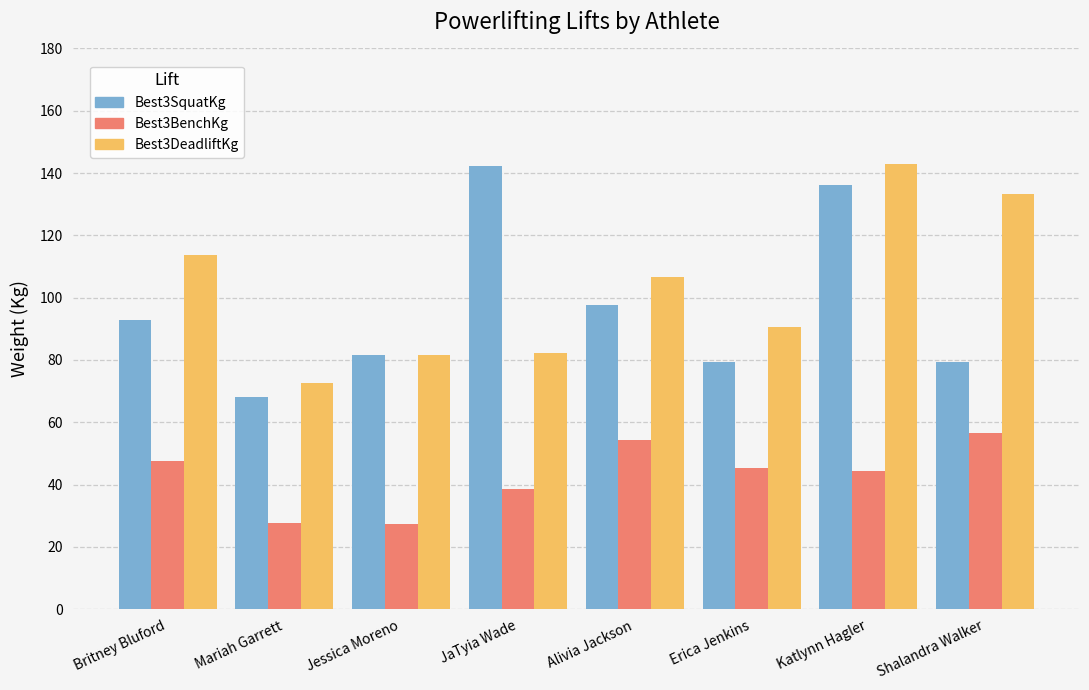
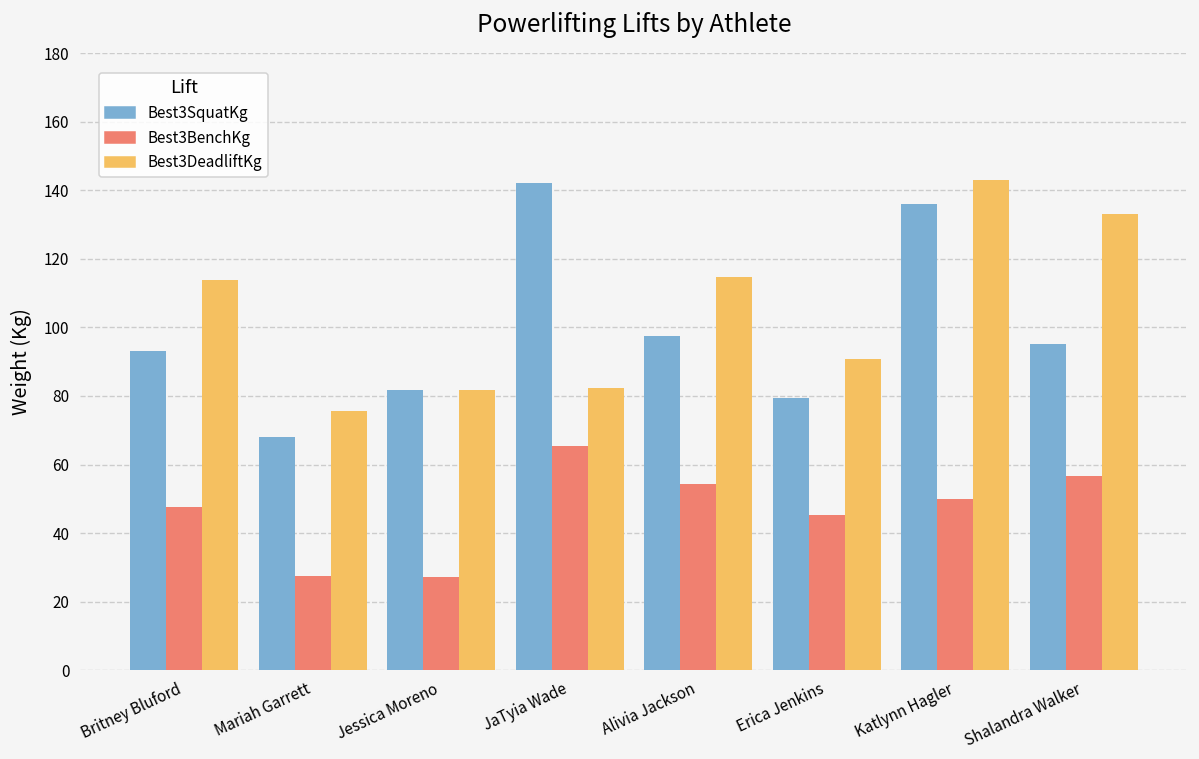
  {
    "Best3SquatKg": {
      "Britney Bluford": 93,
      "Mariah Garrett": 68,
      "Jessica Moreno": 82,
      "JaTyia Wade": 142,
      "Alivia Jackson": 98,
      "Erica Jenkins": 79,
      "Katlynn Hagler": 136,
-     "Shalandra Walker": 79
+     "Shalandra Walker": 95
    },
    "Best3BenchKg": {
      "Britney Bluford": 48,
      "Mariah Garrett": 28,
      "Jessica Moreno": 27,
-     "JaTyia Wade": 39,
+     "JaTyia Wade": 65,
      "Alivia Jackson": 54,
      "Erica Jenkins": 45,
-     "Katlynn Hagler": 44,
+     "Katlynn Hagler": 50,
      "Shalandra Walker": 57
    },
    "Best3DeadliftKg": {
      "Britney Bluford": 114,
-     "Mariah Garrett": 73,
+     "Mariah Garrett": 76,
      "Jessica Moreno": 82,
      "JaTyia Wade": 82,
-     "Alivia Jackson": 107,
+     "Alivia Jackson": 115,
      "Erica Jenkins": 91,
      "Katlynn Hagler": 143,
      "Shalandra Walker": 133
    }
  }
